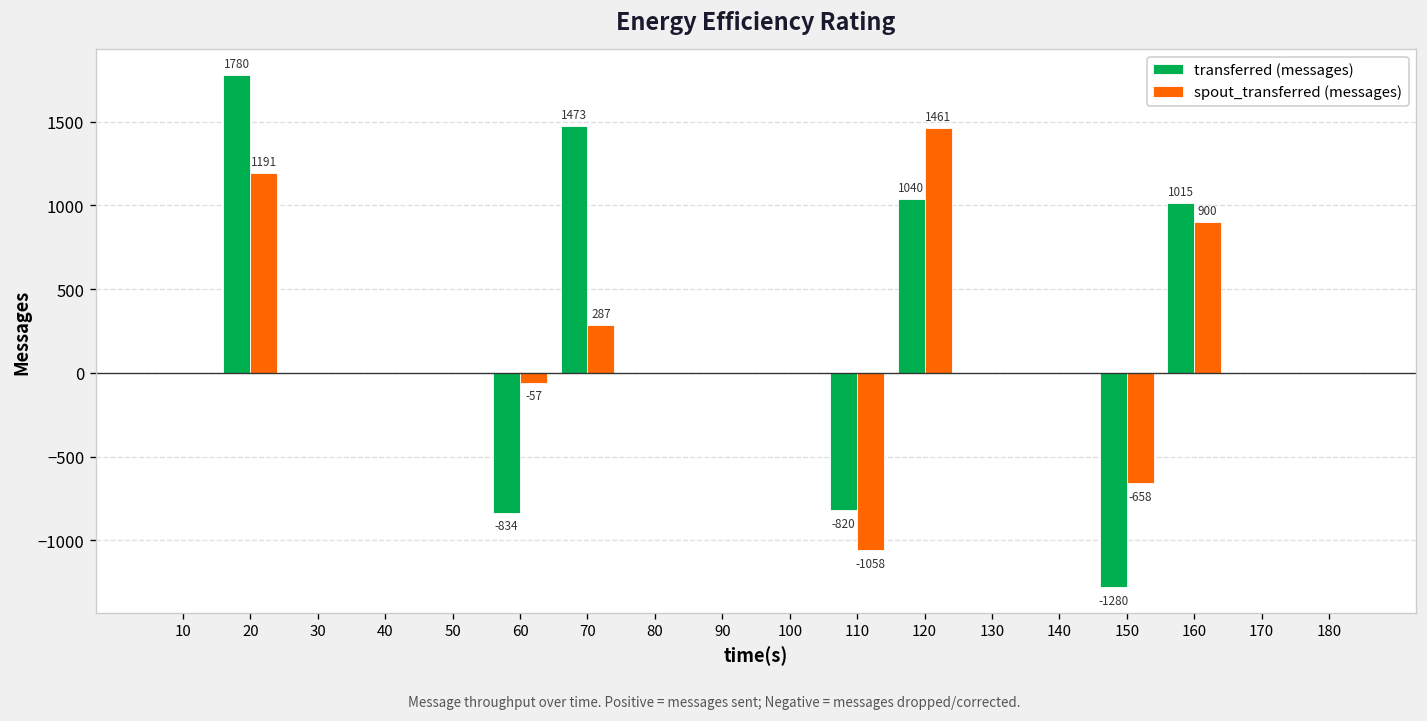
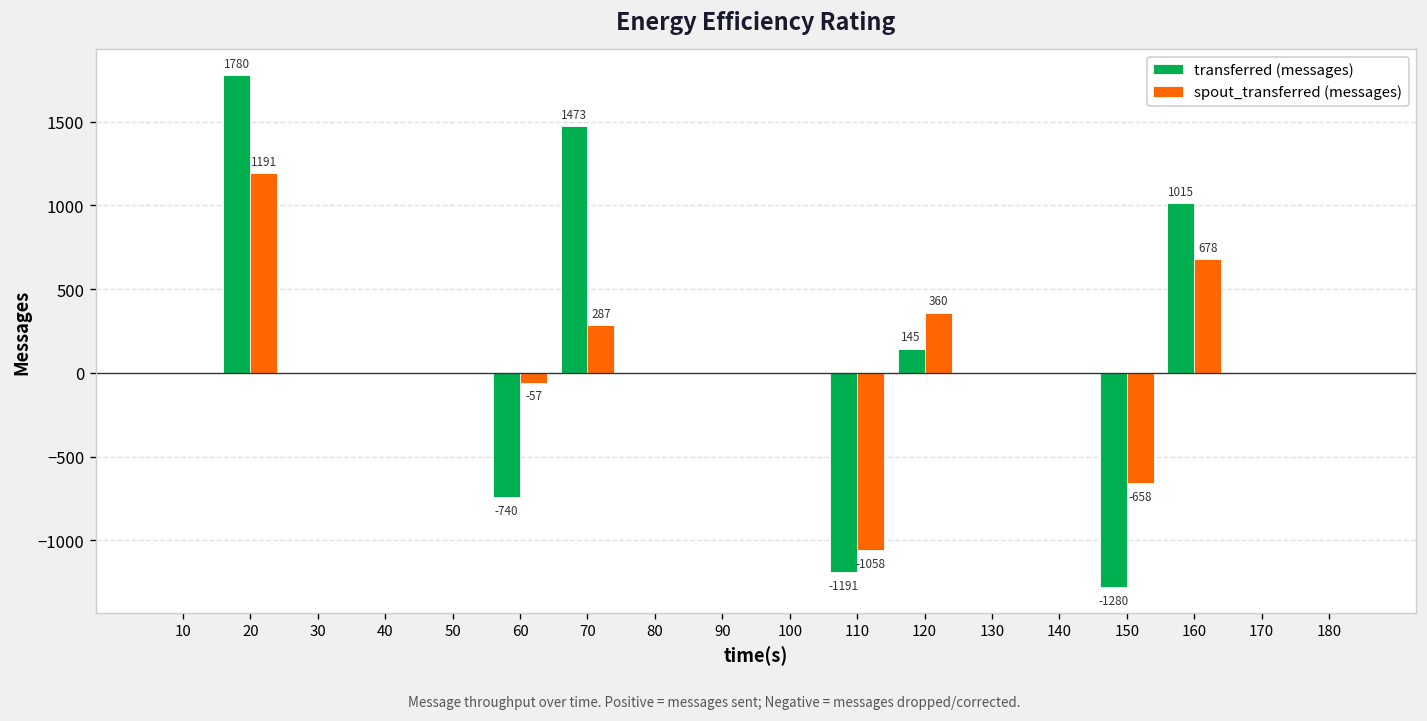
  {
    "transferred (messages)": {
      "20": 1780,
-     "60": -834,
+     "60": -740,
      "70": 1473,
-     "110": -820,
-     "120": 1040,
+     "110": -1191,
+     "120": 145,
      "150": -1280,
      "160": 1015
    },
    "spout_transferred (messages)": {
      "20": 1191,
      "60": -57,
      "70": 287,
      "110": -1058,
-     "120": 1461,
+     "120": 360,
      "150": -658,
-     "160": 900
+     "160": 678
    }
  }
